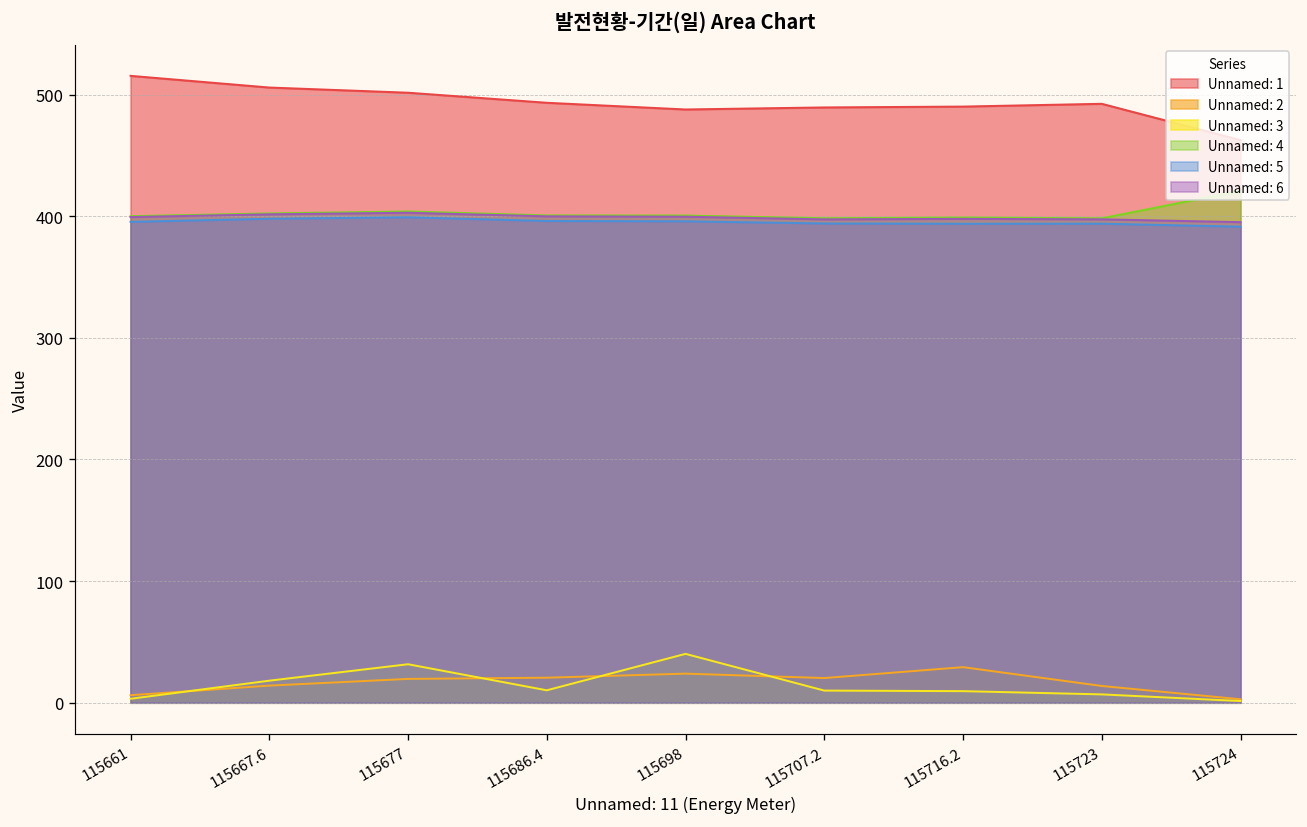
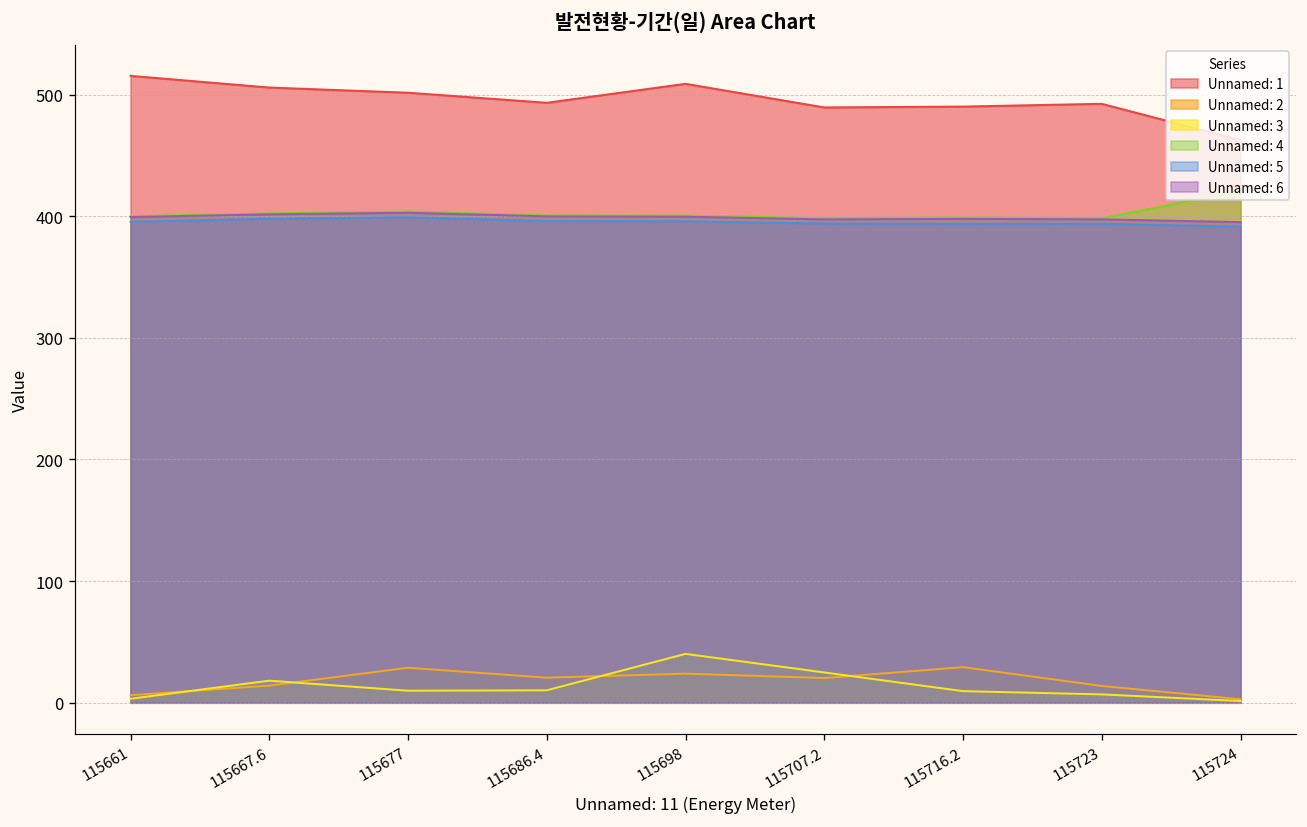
  {
    "Unnamed: 1": {
      "115661": 515,
      "115667.6": 506,
      "115677": 501,
      "115686.4": 493,
-     "115698": 488,
+     "115698": 509,
      "115707.2": 489,
      "115716.2": 490,
      "115723": 492
    },
    "Unnamed: 2": {
      "115661": 6,
      "115667.6": 14,
-     "115677": 20,
+     "115677": 29,
      "115686.4": 21,
      "115698": 24,
      "115707.2": 20,
      "115716.2": 29,
      "115723": 14
    },
    "Unnamed: 3": {
      "115661": 3,
      "115667.6": 18,
-     "115677": 32,
+     "115677": 10,
      "115686.4": 10,
      "115698": 40,
-     "115707.2": 10,
+     "115707.2": 25,
      "115716.2": 9,
      "115723": 7
    },
    "Unnamed: 4": {
      "115724": 421
    },
    "Unnamed: 5": {
      "115661": 395,
      "115667.6": 398,
      "115677": 399,
      "115686.4": 396,
      "115698": 396,
      "115707.2": 394,
      "115716.2": 394,
      "115723": 394,
      "115724": 391
    },
    "Unnamed: 6": {
      "115724": 395
    }
  }
